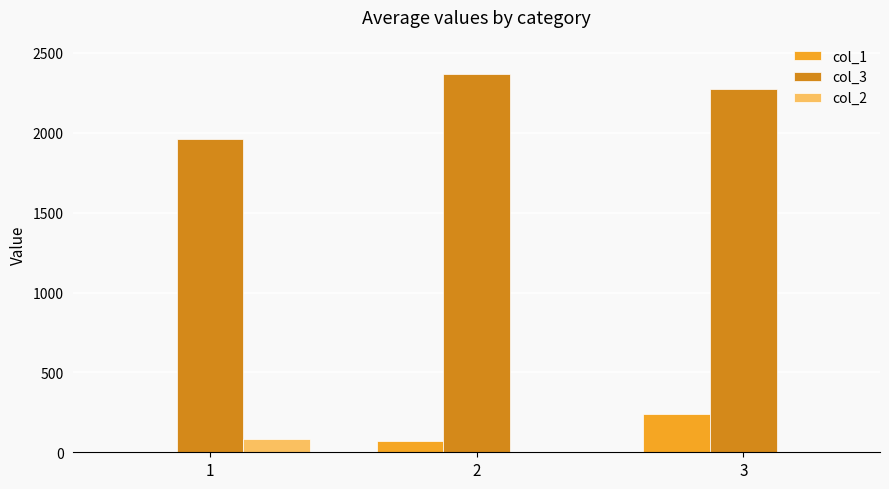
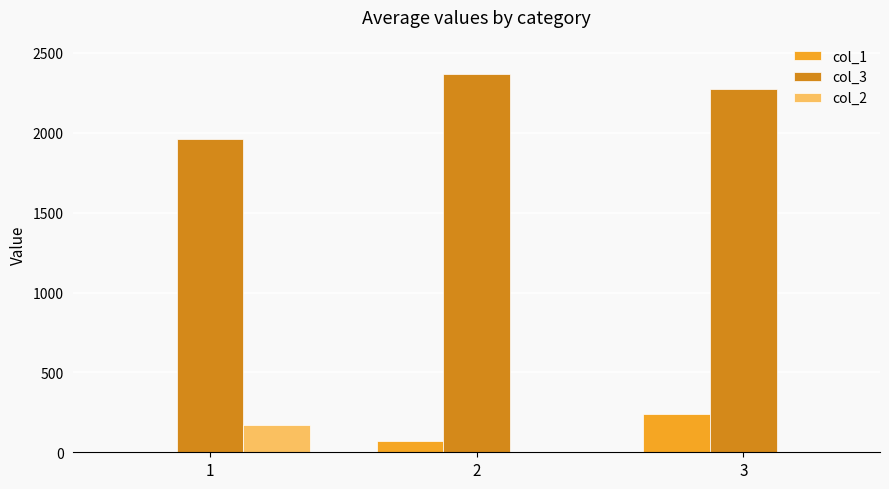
  {
    "col_2": {
-     "1": 80,
+     "1": 170,
      "2": 0,
      "3": 0
    }
  }
